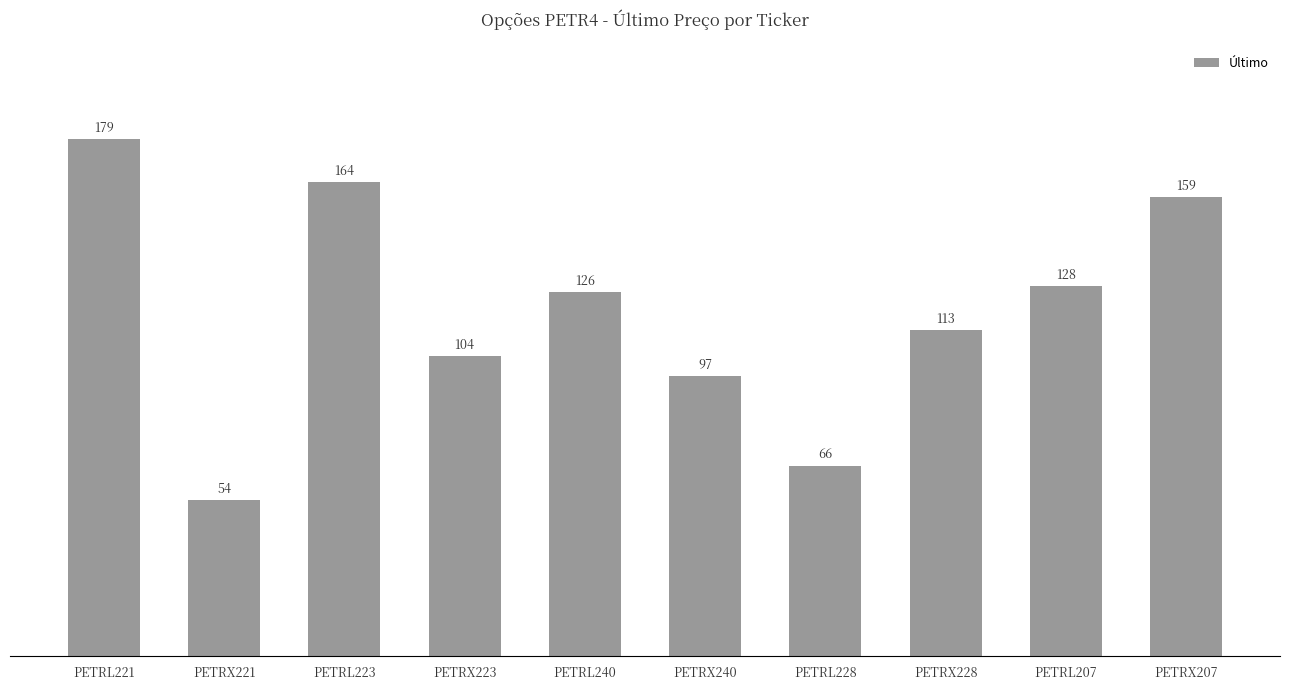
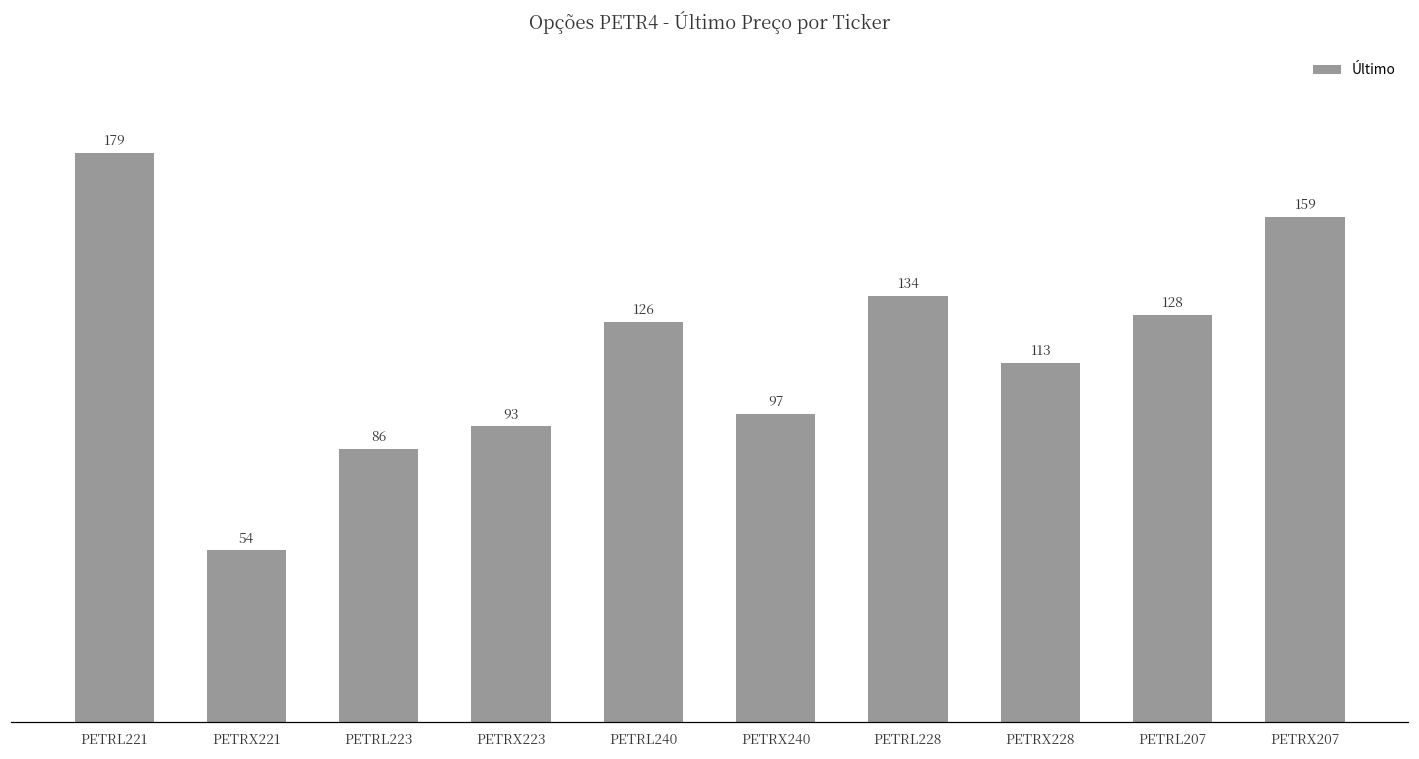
  {
    "PETRL221": 179,
    "PETRX221": 54,
-   "PETRL223": 164,
-   "PETRX223": 104,
+   "PETRL223": 86,
+   "PETRX223": 93,
    "PETRL240": 126,
    "PETRX240": 97,
-   "PETRL228": 66,
+   "PETRL228": 134,
    "PETRX228": 113,
    "PETRL207": 128,
    "PETRX207": 159
  }
